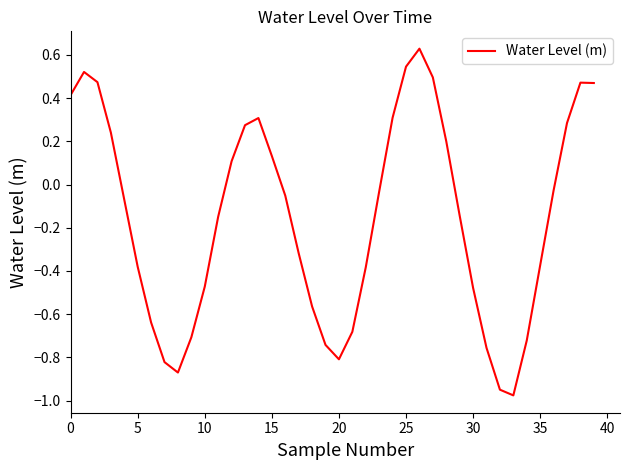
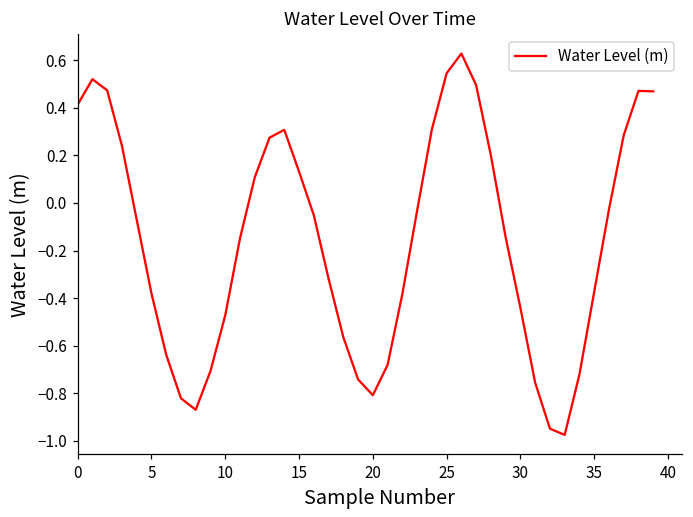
  {
    "0": 0.41,
    "5": -0.38,
    "10": -0.47,
    "15": 0.13,
    "20": -0.81,
    "25": 0.55,
-   "30": -0.48,
+   "30": -0.44,
    "35": -0.37
  }
